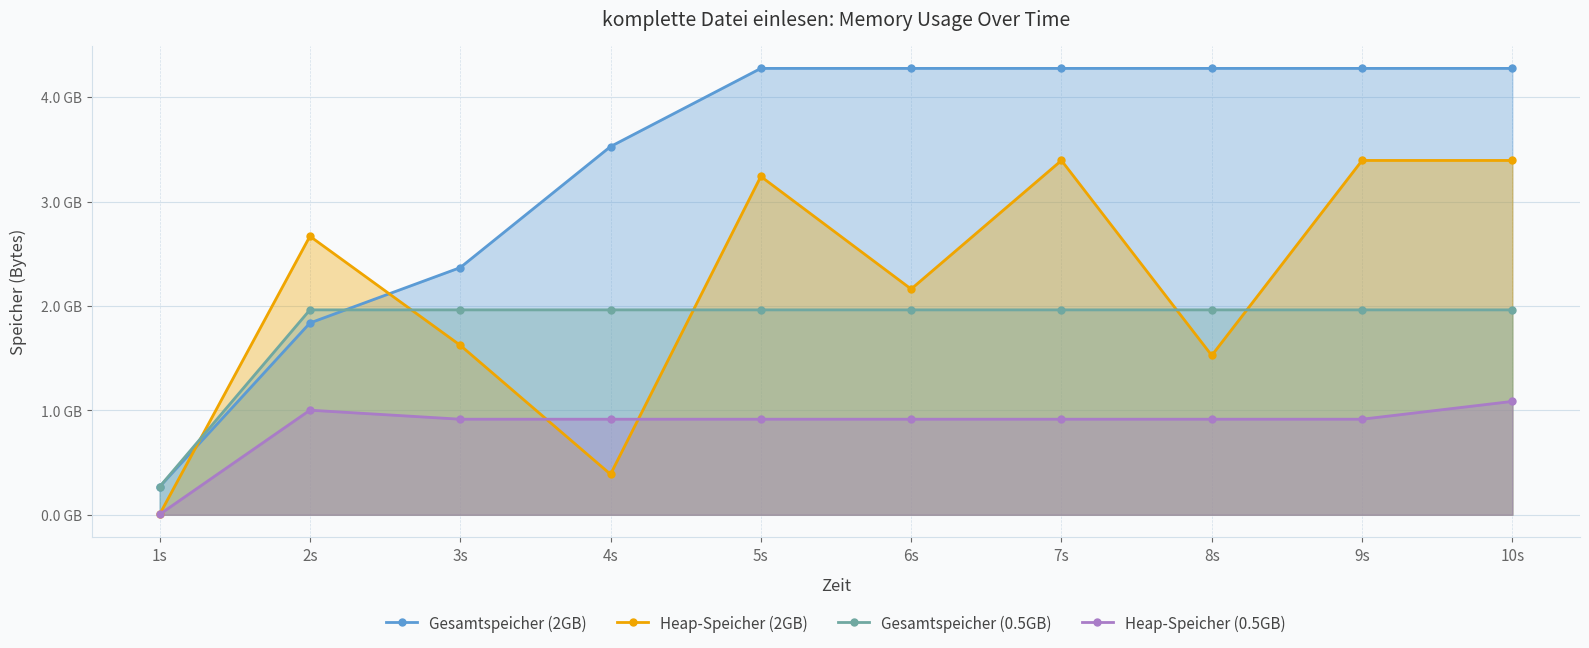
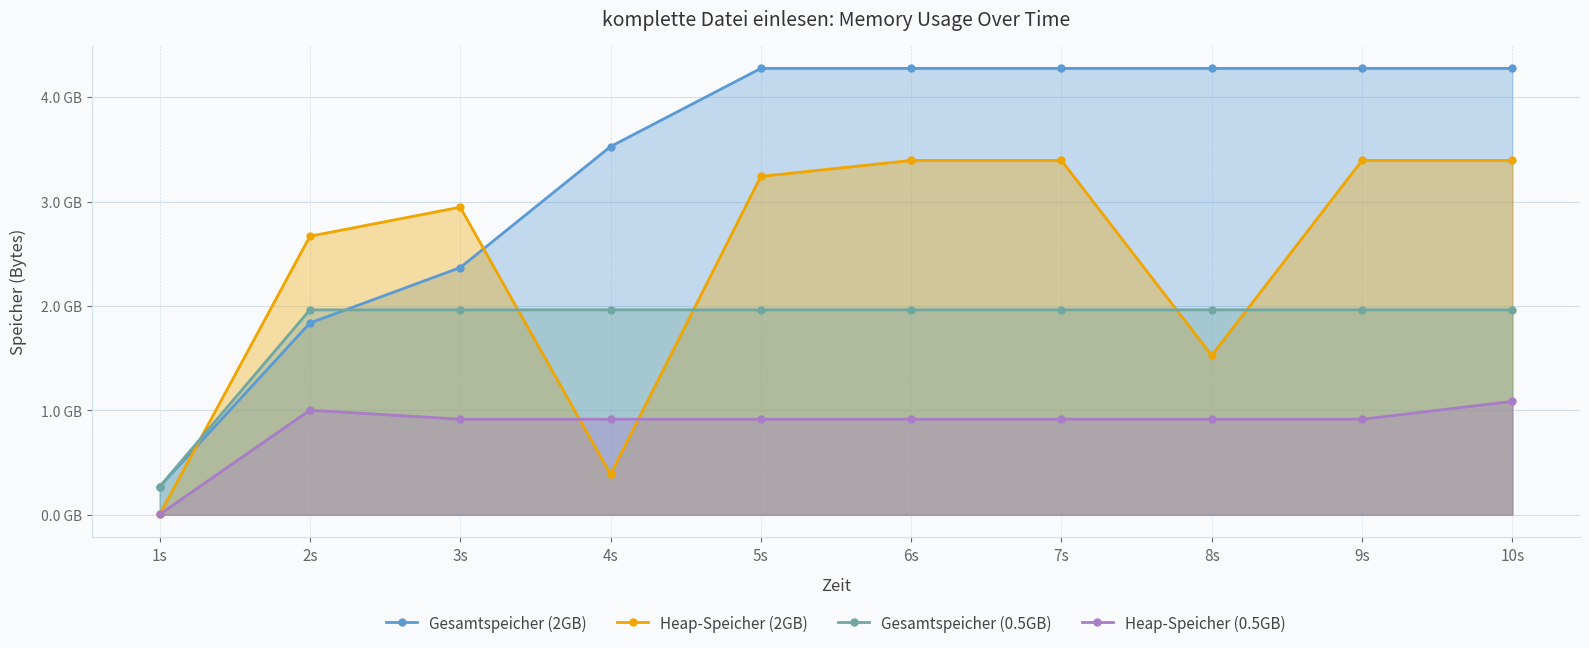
  {
    "Heap-Speicher (2GB)": {
      "2s": "2.67 GB",
-     "3s": "1.62 GB",
+     "3s": "2.95 GB",
      "4s": "0.39 GB",
      "5s": "3.24 GB",
-     "6s": "2.16 GB",
+     "6s": "3.39 GB",
      "7s": "3.39 GB",
      "8s": "1.53 GB",
      "9s": "3.39 GB",
      "10s": "3.39 GB"
    },
    "Heap-Speicher (0.5GB)": {
      "2s": "1.00 GB",
      "3s": "0.92 GB",
      "4s": "0.92 GB",
      "5s": "0.92 GB",
      "6s": "0.92 GB",
      "7s": "0.92 GB",
      "8s": "0.92 GB",
      "9s": "0.92 GB",
      "10s": "1.09 GB"
    }
  }
